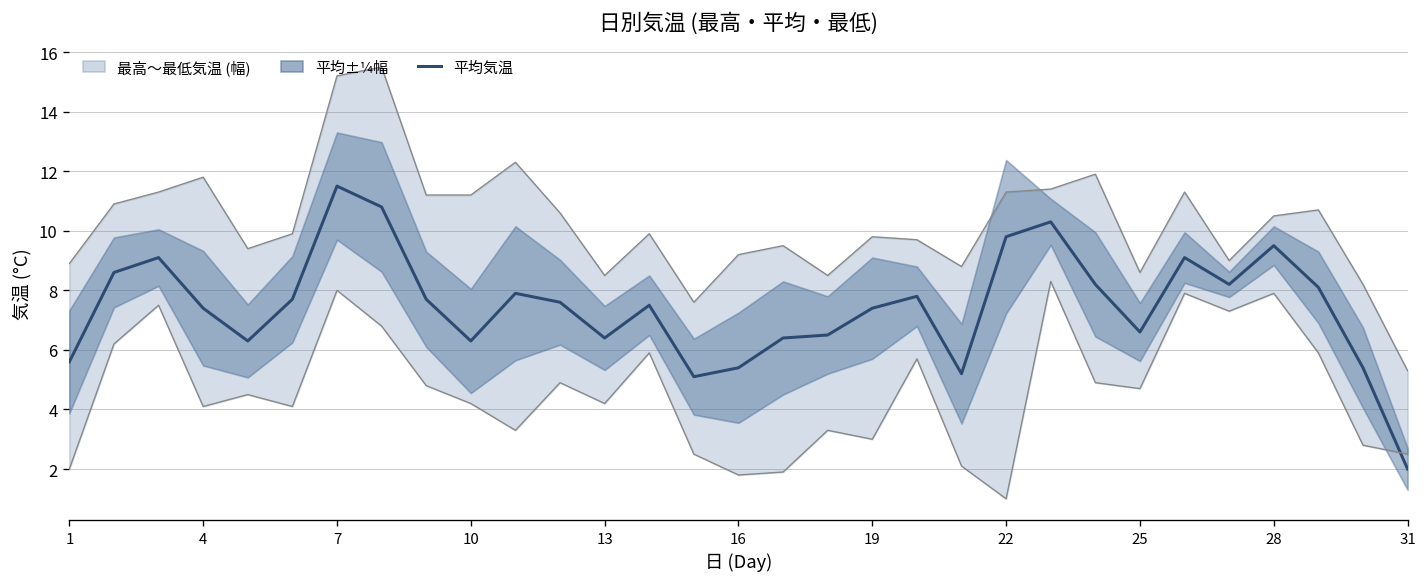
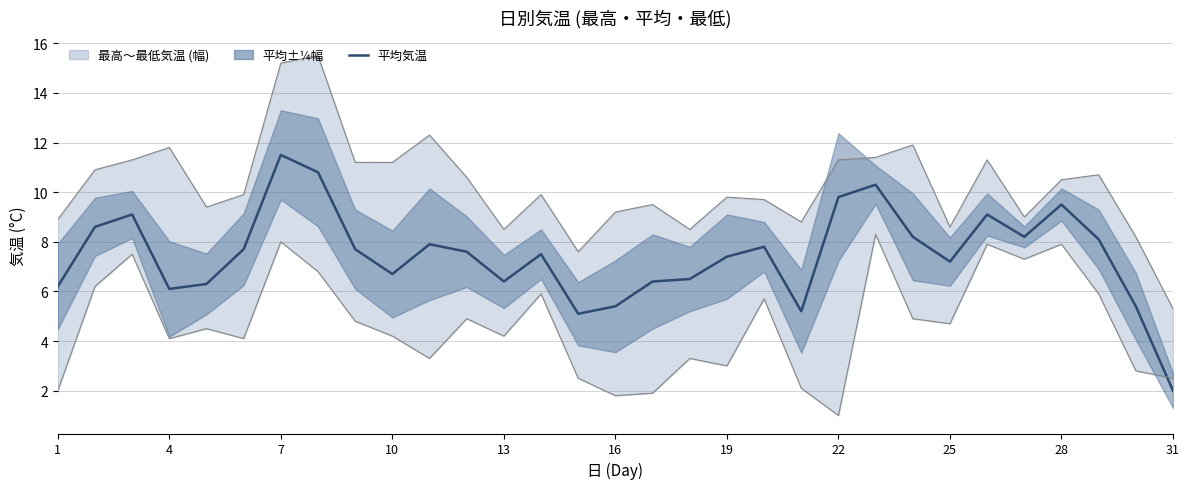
  {
    "平均気温": {
-     "1": 5.6,
-     "4": 7.4,
+     "1": 6.2,
+     "4": 6.1,
      "7": 11.5,
-     "10": 6.3,
+     "10": 6.7,
      "13": 6.4,
      "16": 5.4,
      "19": 7.4,
      "22": 9.8,
-     "25": 6.6,
+     "25": 7.2,
      "28": 9.5,
      "31": 2.0
    }
  }
